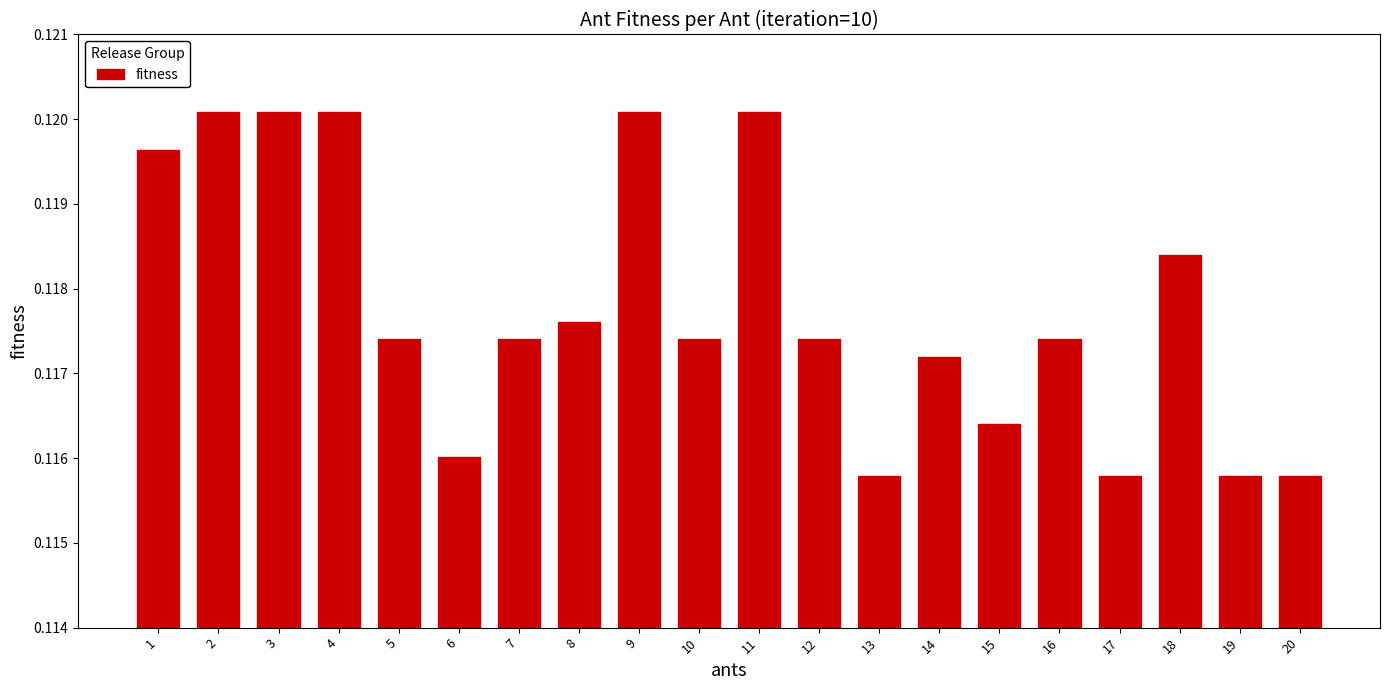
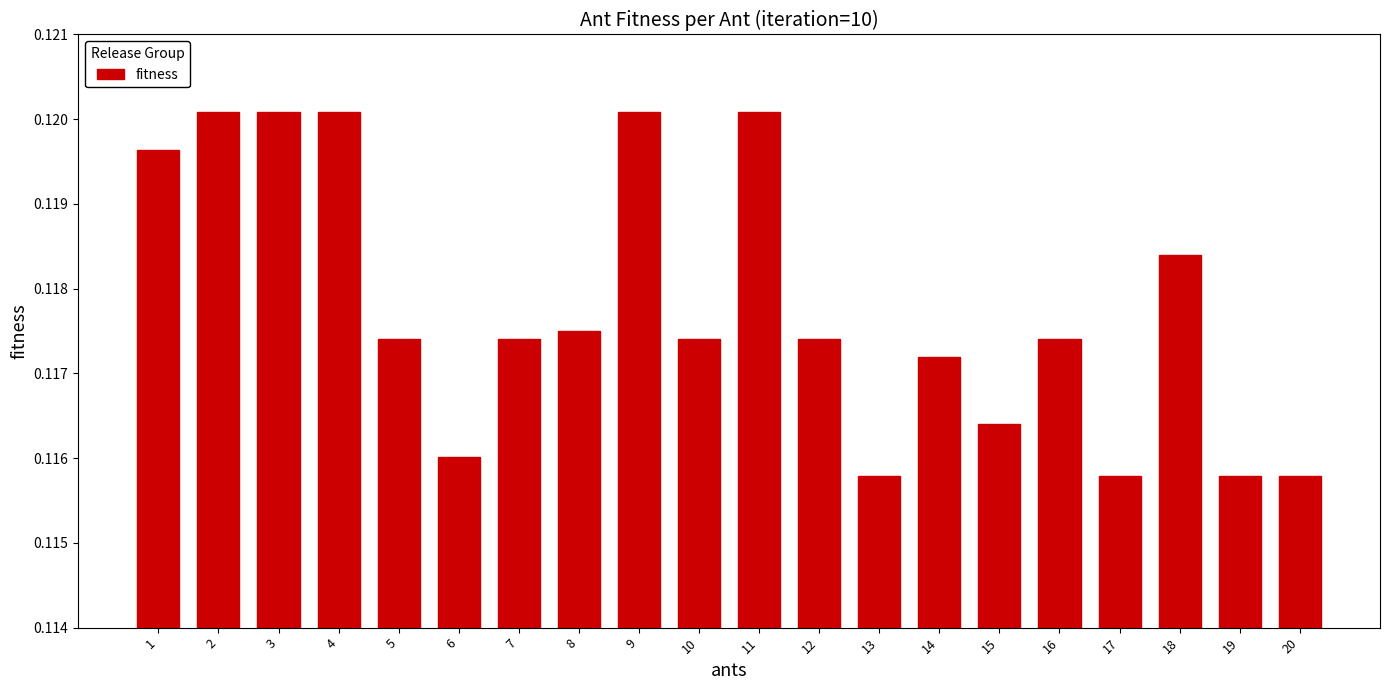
  {
    "1": 0.1196,
    "2": 0.1201,
    "3": 0.1201,
    "4": 0.1201,
    "5": 0.1174,
    "6": 0.1160,
    "7": 0.1174,
-   "8": 0.1176,
+   "8": 0.1175,
    "9": 0.1201,
    "10": 0.1174,
    "11": 0.1201,
    "12": 0.1174,
    "13": 0.1158,
    "14": 0.1172,
    "15": 0.1164,
    "16": 0.1174,
    "17": 0.1158,
    "18": 0.1184,
    "19": 0.1158,
    "20": 0.1158
  }
